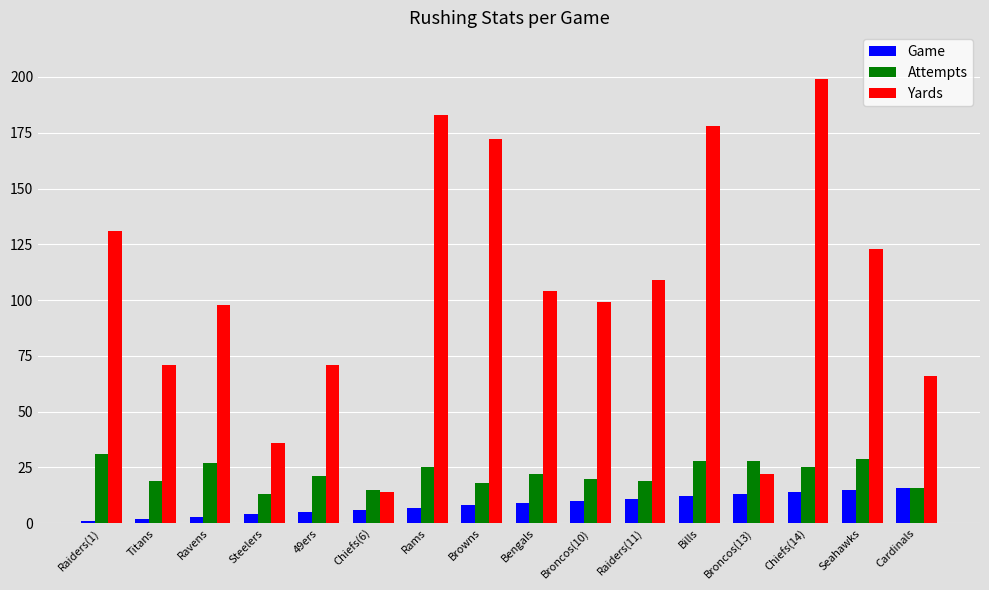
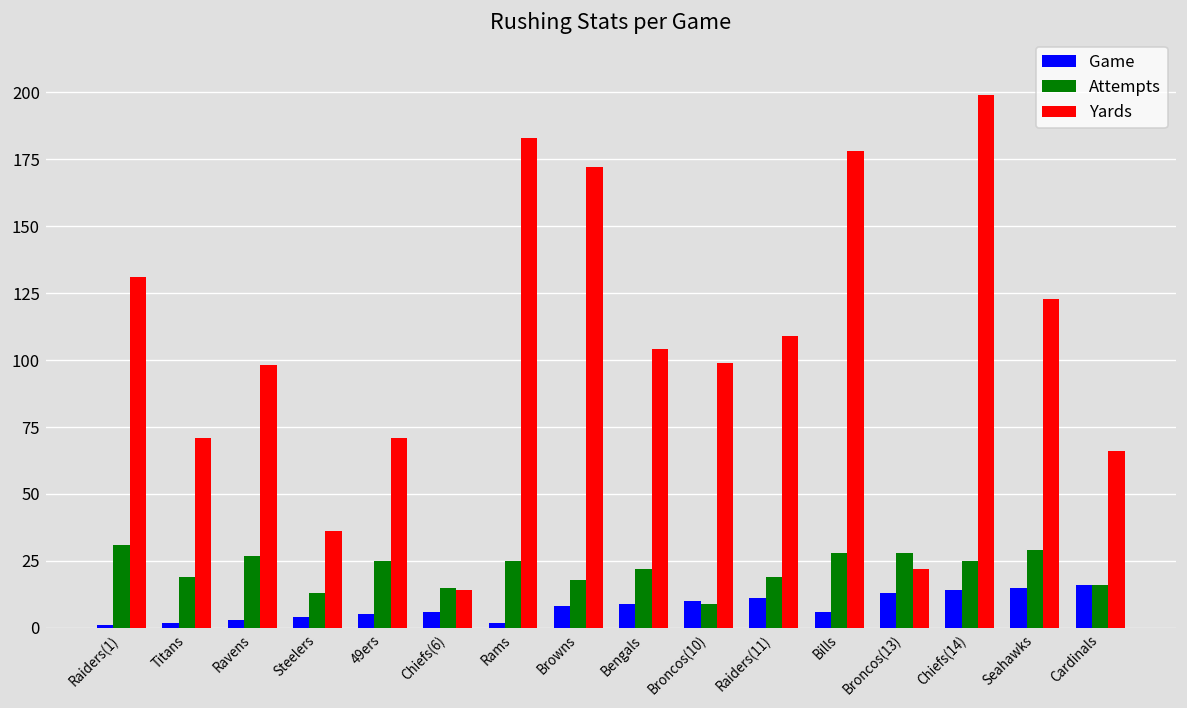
  {
    "Game": {
      "Titans": 2,
      "Ravens": 3,
      "Steelers": 4,
      "49ers": 5,
      "Chiefs(6)": 6,
-     "Rams": 7,
+     "Rams": 2,
      "Browns": 8,
      "Bengals": 9,
      "Broncos(10)": 10,
      "Raiders(11)": 11,
-     "Bills": 12,
+     "Bills": 6,
      "Broncos(13)": 13,
      "Chiefs(14)": 14,
      "Seahawks": 15,
      "Cardinals": 16
    },
    "Attempts": {
      "Raiders(1)": 31,
      "Titans": 19,
      "Ravens": 27,
      "Steelers": 13,
-     "49ers": 21,
+     "49ers": 25,
      "Chiefs(6)": 15,
      "Rams": 25,
      "Browns": 18,
      "Bengals": 22,
-     "Broncos(10)": 20,
+     "Broncos(10)": 9,
      "Raiders(11)": 19,
      "Bills": 28,
      "Broncos(13)": 28,
      "Chiefs(14)": 25,
      "Seahawks": 29,
      "Cardinals": 16
    },
    "Yards": {
      "Raiders(1)": 131,
      "Titans": 71,
      "Ravens": 98,
      "Steelers": 36,
      "49ers": 71,
      "Chiefs(6)": 14,
      "Rams": 183,
      "Browns": 172,
      "Bengals": 104,
      "Broncos(10)": 99,
      "Raiders(11)": 109,
      "Bills": 178,
      "Broncos(13)": 22,
      "Chiefs(14)": 199,
      "Seahawks": 123,
      "Cardinals": 66
    }
  }
